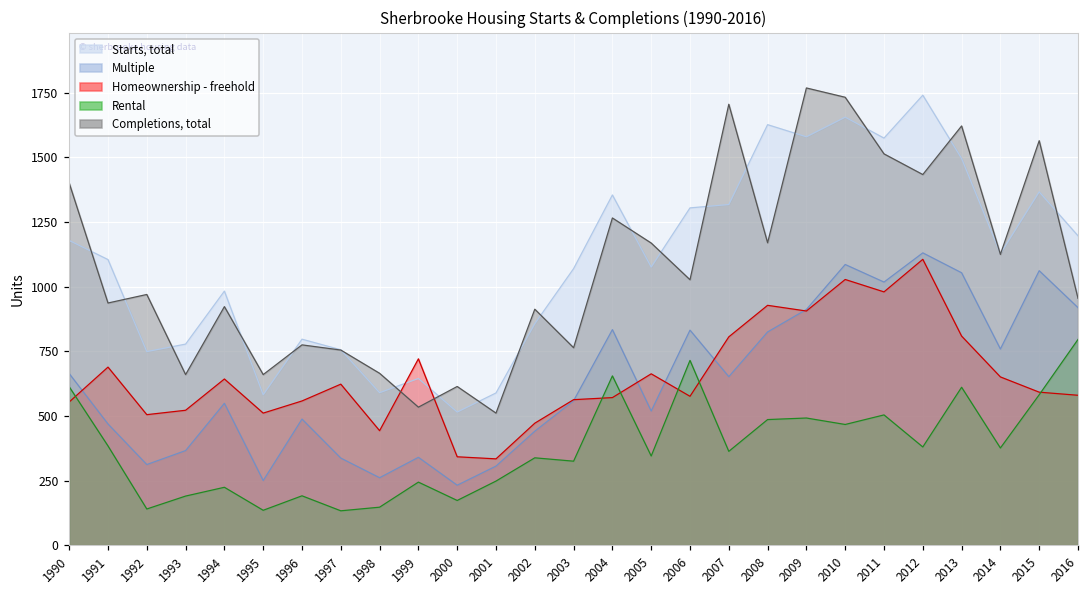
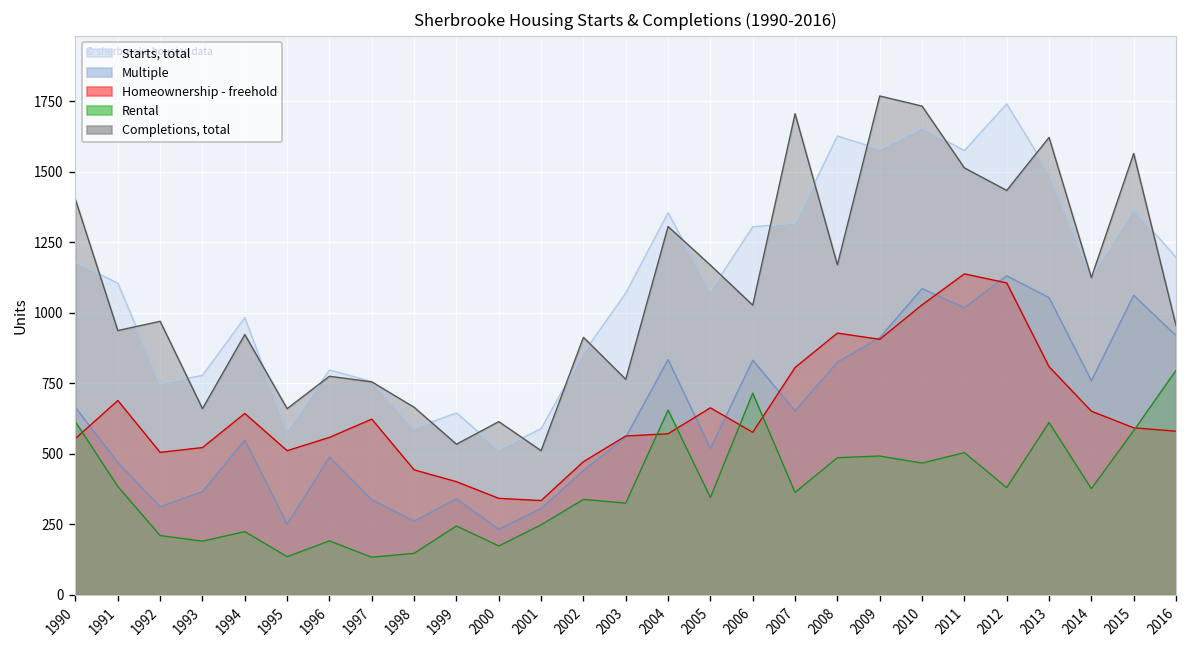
  {
    "Homeownership - freehold": {
      "1990": 550,
      "1991": 690,
      "1992": 510,
      "1993": 520,
      "1994": 640,
      "1995": 510,
      "1996": 560,
      "1997": 620,
      "1998": 440,
-     "1999": 720,
+     "1999": 400,
      "2000": 340,
      "2001": 330,
      "2002": 470,
      "2004": 570,
      "2005": 660,
      "2006": 580,
      "2007": 810,
      "2008": 930,
      "2010": 1030,
-     "2011": 980,
+     "2011": 1140,
      "2012": 1110,
      "2013": 810,
      "2014": 650,
      "2016": 580
    },
    "Rental": {
      "1990": 610,
      "1991": 380,
-     "1992": 140,
+     "1992": 210,
      "1993": 190,
      "1994": 220,
      "1995": 140,
      "1996": 190,
      "1997": 130,
      "1998": 150,
      "1999": 240,
      "2000": 170,
      "2001": 250,
      "2002": 340,
      "2003": 330,
      "2004": 660,
      "2005": 350,
      "2006": 720,
      "2007": 360,
      "2008": 490,
      "2009": 490,
      "2010": 470,
      "2011": 500,
      "2012": 380,
      "2013": 610,
      "2014": 380,
      "2016": 800
    },
    "Completions, total": {
      "1990": 1400,
      "1991": 940,
      "1992": 970,
      "1993": 660,
      "1994": 920,
      "1995": 660,
      "1996": 780,
      "1998": 670,
      "1999": 530,
      "2000": 610,
      "2001": 510,
      "2002": 910,
      "2003": 760,
-     "2004": 1270,
+     "2004": 1310,
      "2005": 1170,
      "2006": 1030,
      "2007": 1710,
      "2008": 1170,
      "2009": 1770,
      "2010": 1730,
      "2011": 1510,
      "2012": 1430,
      "2013": 1620,
      "2015": 1570,
      "2016": 960
    }
  }
